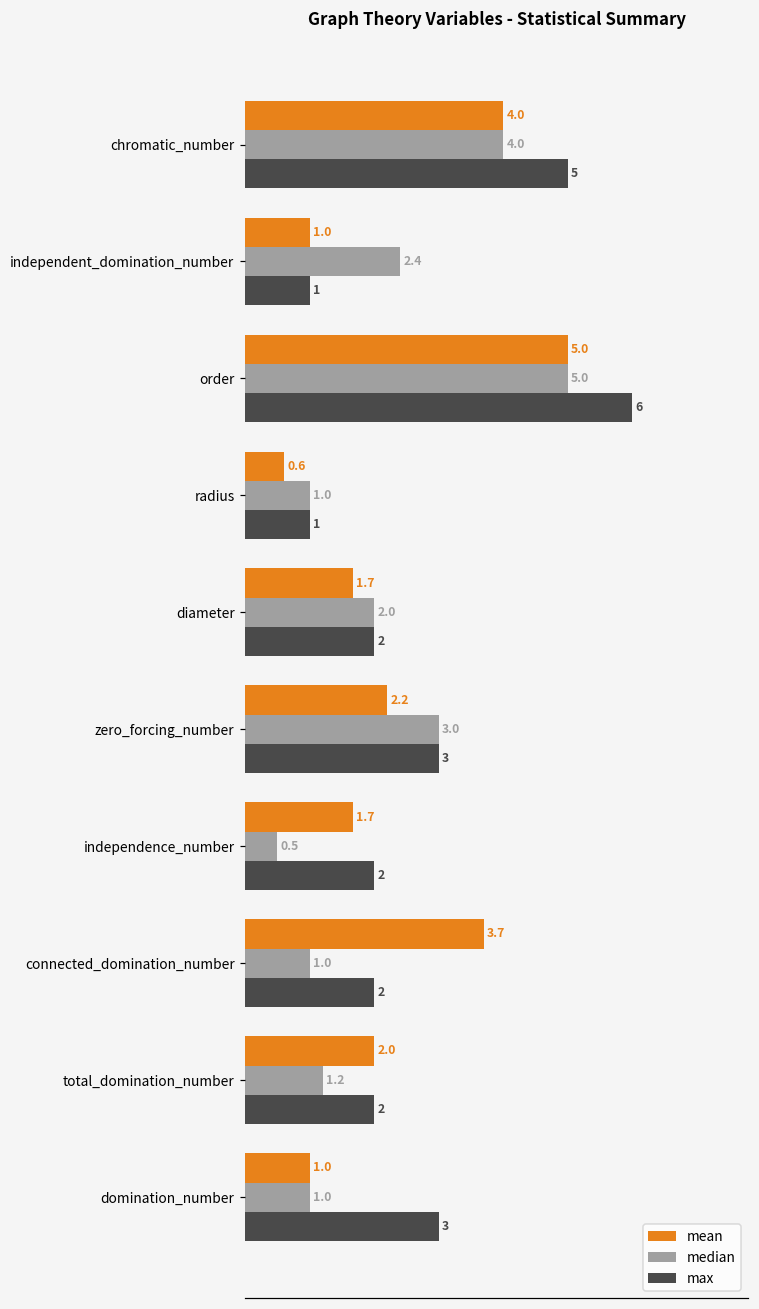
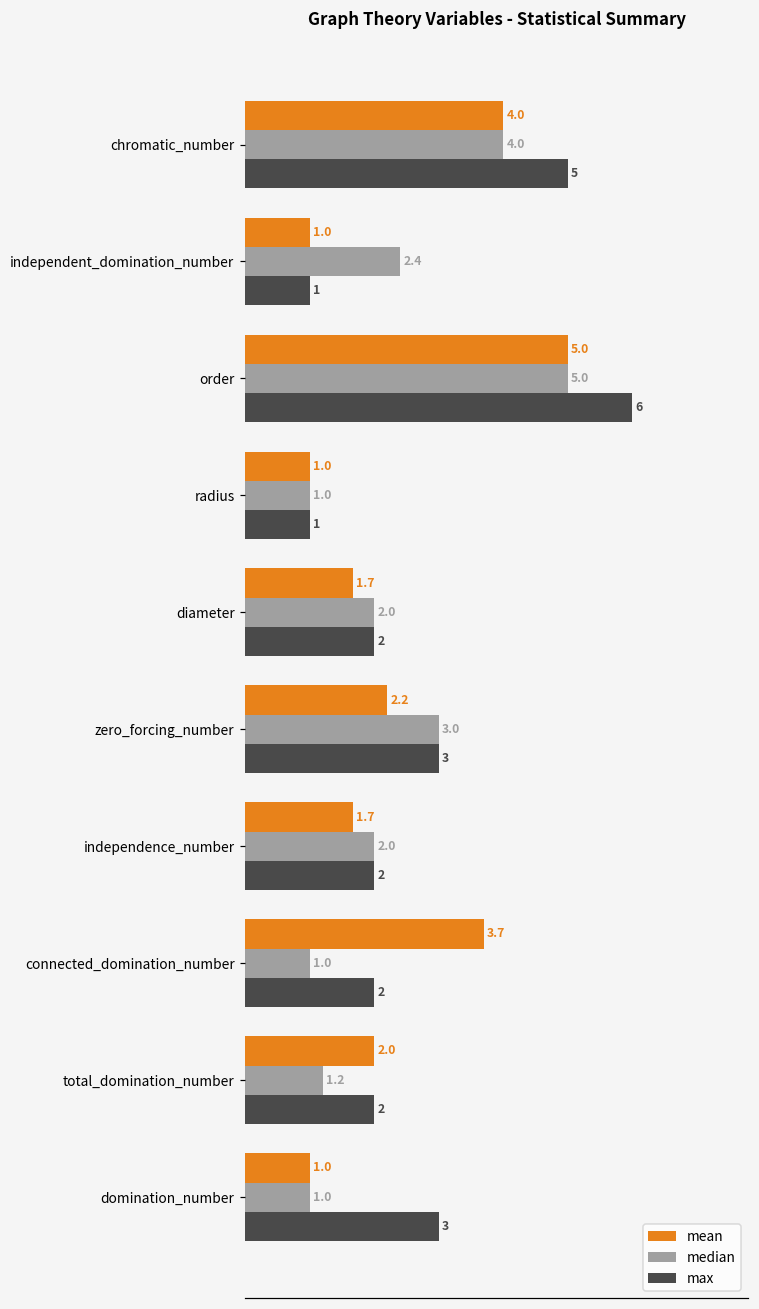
  {
    "mean": {
      "chromatic_number": 4.0,
      "independent_domination_number": 1.0,
      "order": 5.0,
-     "radius": 0.6,
+     "radius": 1.0,
      "diameter": 1.7,
      "zero_forcing_number": 2.2,
      "independence_number": 1.7,
      "connected_domination_number": 3.7,
      "total_domination_number": 2.0,
      "domination_number": 1.0
    },
    "median": {
      "chromatic_number": 4.0,
      "independent_domination_number": 2.4,
      "order": 5.0,
      "radius": 1.0,
      "diameter": 2.0,
      "zero_forcing_number": 3.0,
-     "independence_number": 0.5,
+     "independence_number": 2.0,
      "connected_domination_number": 1.0,
      "total_domination_number": 1.2,
      "domination_number": 1.0
    },
    "max": {
      "chromatic_number": 5,
      "independent_domination_number": 1,
      "order": 6,
      "radius": 1,
      "diameter": 2,
      "zero_forcing_number": 3,
      "independence_number": 2,
      "connected_domination_number": 2,
      "total_domination_number": 2,
      "domination_number": 3
    }
  }
